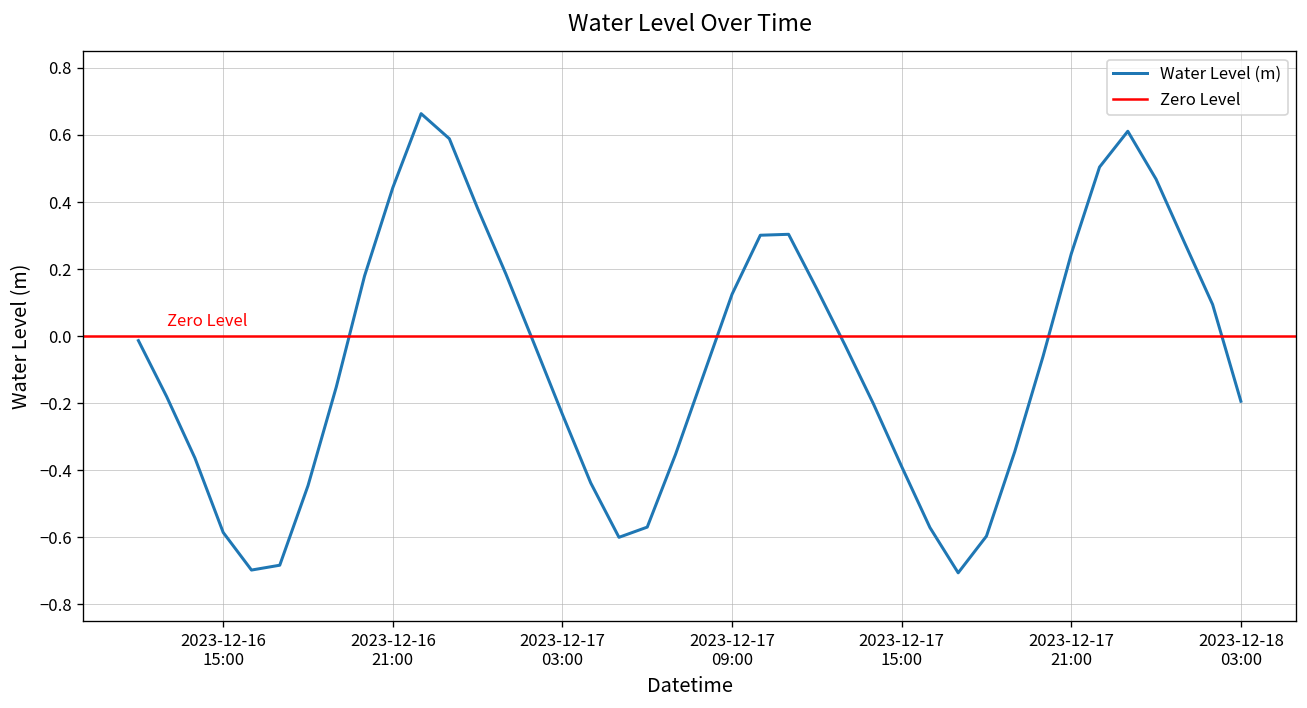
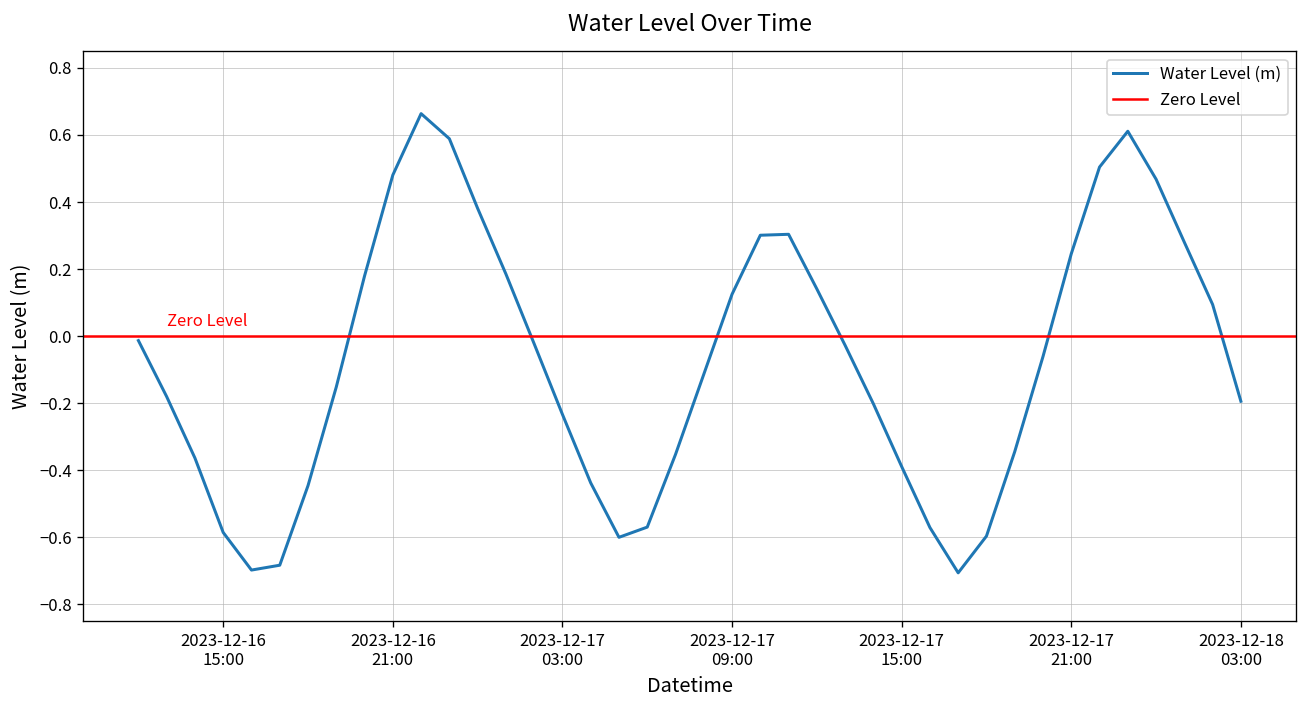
  {
    "2023-12-16 15:00": -0.59,
-   "2023-12-16 21:00": 0.44,
+   "2023-12-16 21:00": 0.48,
    "2023-12-17 03:00": -0.23,
    "2023-12-17 09:00": 0.12,
    "2023-12-17 15:00": -0.39,
    "2023-12-17 21:00": 0.25,
    "2023-12-18 03:00": -0.19
  }
